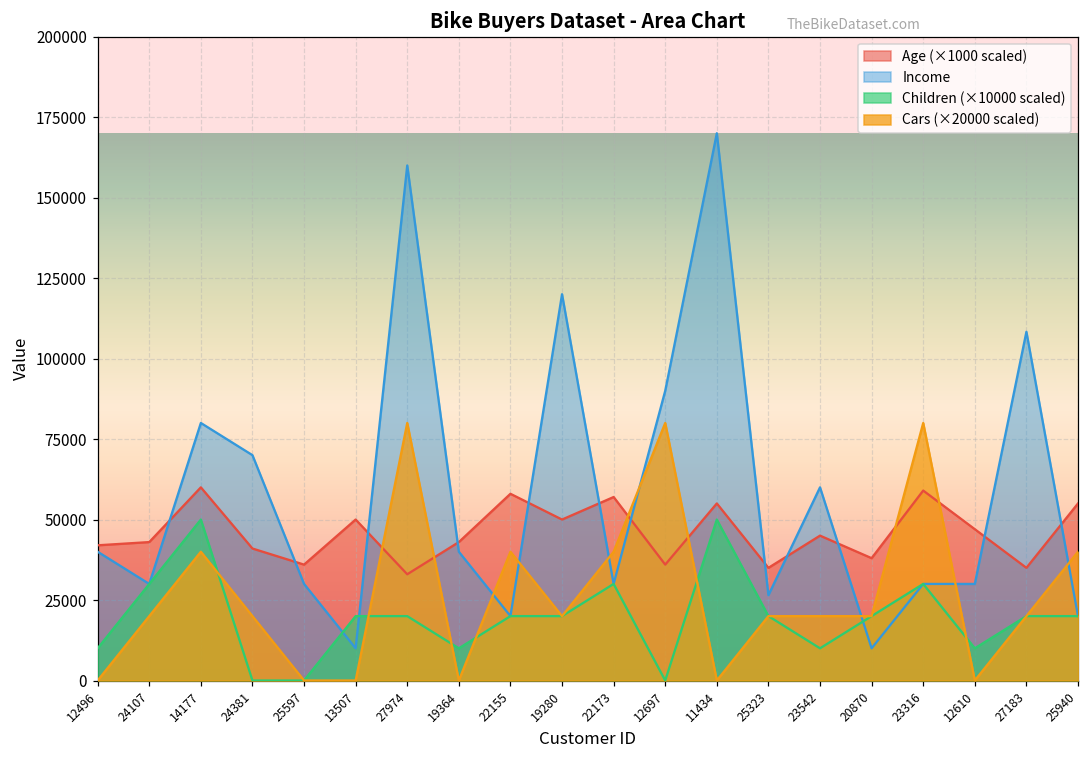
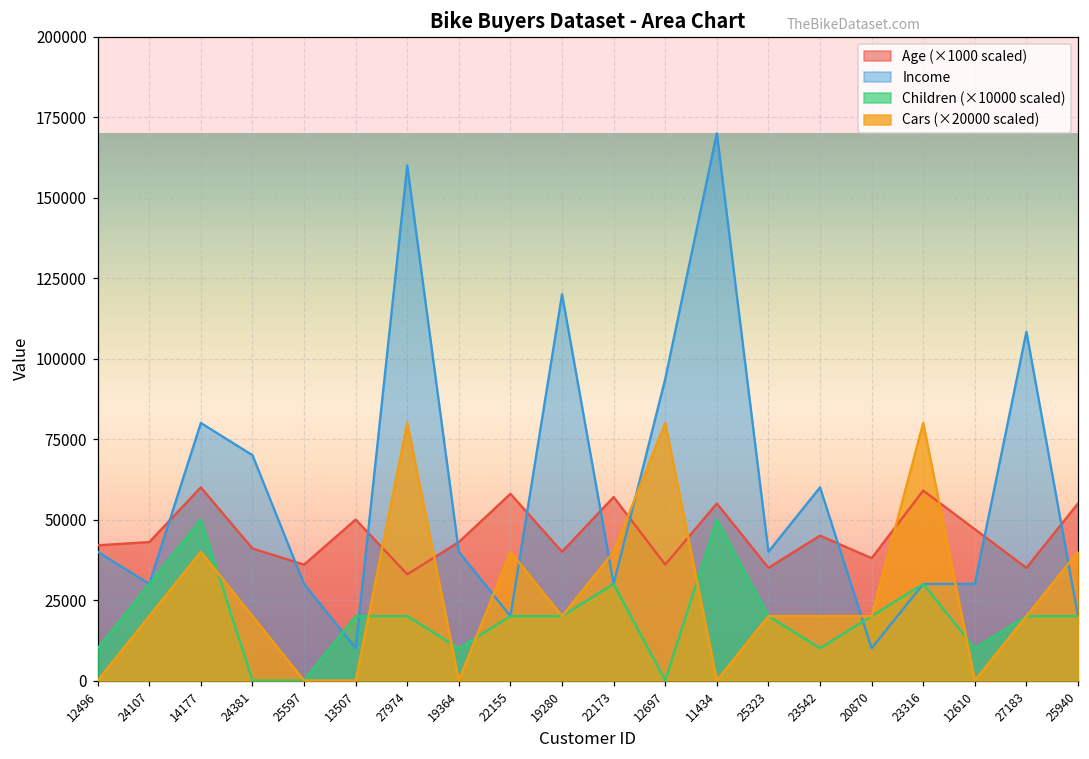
  {
    "Age (×1000 scaled)": {
      "12496": 42000,
      "24107": 43000,
      "14177": 60000,
      "24381": 41000,
      "25597": 36000,
      "13507": 50000,
      "27974": 33000,
      "19364": 43000,
      "22155": 58000,
-     "19280": 50000,
+     "19280": 40000,
      "22173": 57000,
      "12697": 36000,
      "11434": 55000,
      "25323": 35000,
      "23542": 45000,
      "20870": 38000,
      "23316": 59000,
      "12610": 47000,
      "27183": 35000,
      "25940": 55000
    },
    "Income": {
      "12496": 40000,
      "14177": 80000,
      "24381": 70000,
      "25597": 30000,
      "13507": 10000,
      "27974": 160000,
      "19364": 40000,
      "19280": 120000,
-     "12697": 90000,
+     "12697": 94000,
      "11434": 170000,
-     "25323": 27000,
+     "25323": 40000,
      "23542": 60000,
      "20870": 10000,
      "12610": 30000,
      "27183": 108000
    },
    "Children (×10000 scaled)": {
      "12496": 10000,
      "14177": 50000,
      "24381": 0,
      "13507": 20000,
      "27974": 20000,
      "19364": 10000,
      "12697": 0,
      "11434": 50000,
      "23542": 10000,
      "12610": 10000
    },
    "Cars (×20000 scaled)": {
      "12496": 0,
      "24107": 20000,
      "14177": 40000,
      "24381": 20000,
      "13507": 0,
      "27974": 80000,
      "19364": 0,
      "22155": 40000,
      "22173": 40000,
      "12697": 80000,
      "11434": 0,
      "23542": 20000,
      "23316": 80000,
      "12610": 0,
      "25940": 40000
    }
  }
